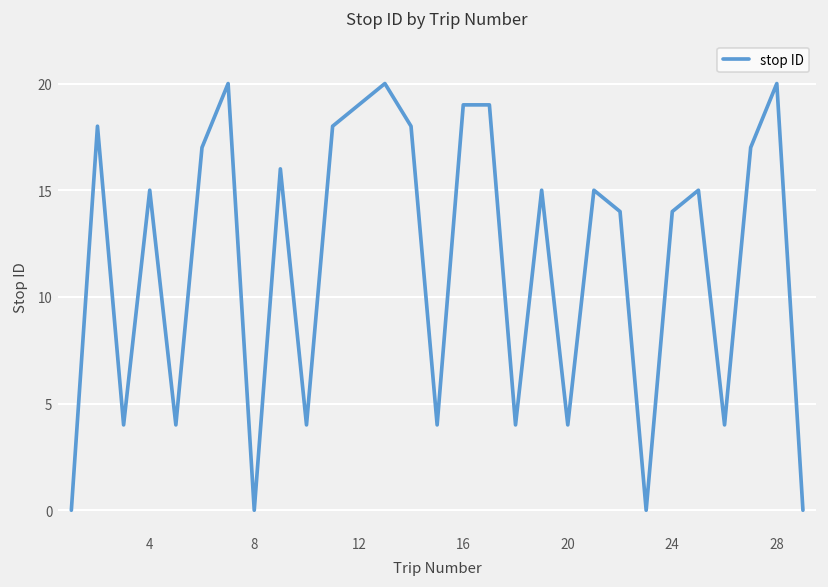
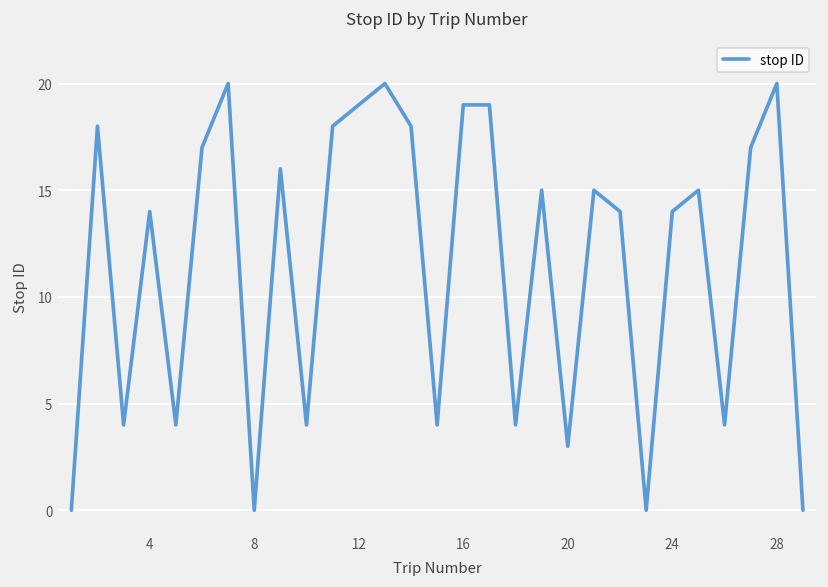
  {
-   "4": 15,
+   "4": 14,
    "8": 0,
    "12": 19,
    "16": 19,
-   "20": 4,
+   "20": 3,
    "24": 14,
    "28": 20
  }
